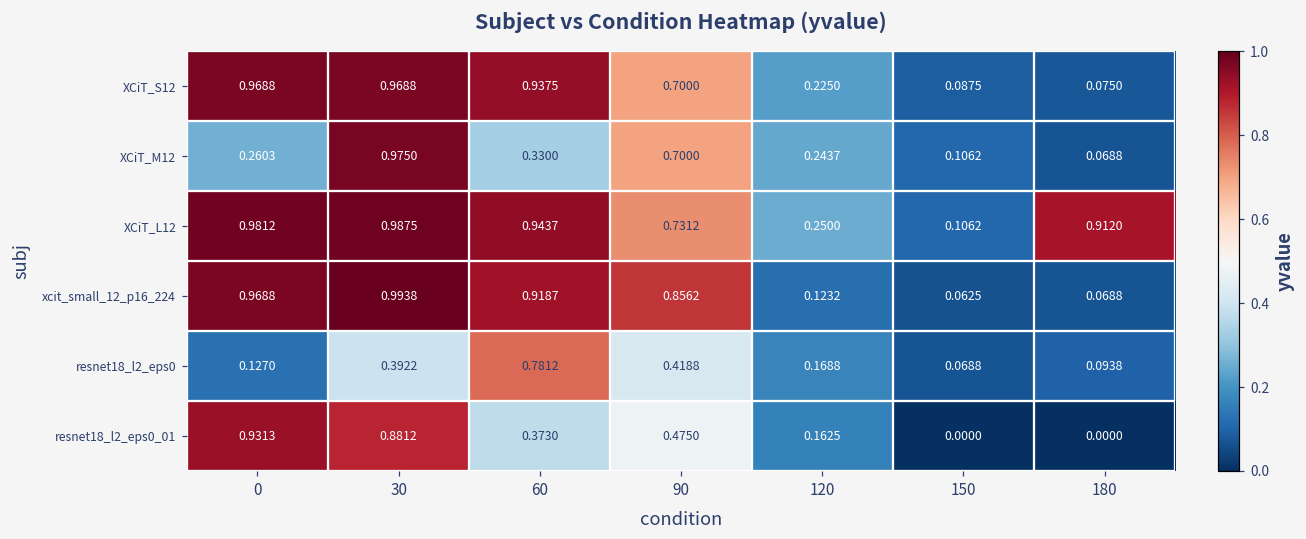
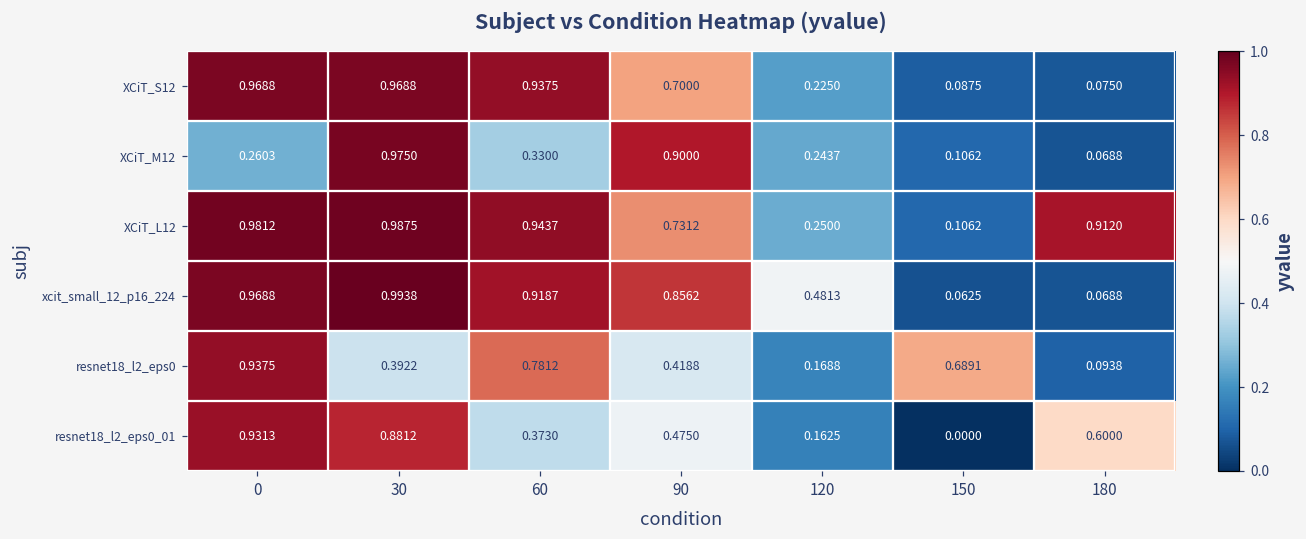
  {
    "XCiT_S12": {
      "0": 0.9688,
      "30": 0.9688,
      "60": 0.9375,
      "90": 0.7000,
      "120": 0.2250,
      "150": 0.0875,
      "180": 0.0750
    },
    "XCiT_M12": {
      "0": 0.2603,
      "30": 0.9750,
      "60": 0.3300,
-     "90": 0.7000,
+     "90": 0.9000,
      "120": 0.2437,
      "150": 0.1062,
      "180": 0.0688
    },
    "XCiT_L12": {
      "0": 0.9812,
      "30": 0.9875,
      "60": 0.9437,
      "90": 0.7312,
      "120": 0.2500,
      "150": 0.1062,
      "180": 0.9120
    },
    "xcit_small_12_p16_224": {
      "0": 0.9688,
      "30": 0.9938,
      "60": 0.9187,
      "90": 0.8562,
-     "120": 0.1232,
+     "120": 0.4813,
      "150": 0.0625,
      "180": 0.0688
    },
    "resnet18_l2_eps0": {
-     "0": 0.1270,
+     "0": 0.9375,
      "30": 0.3922,
      "60": 0.7812,
      "90": 0.4188,
      "120": 0.1688,
-     "150": 0.0688,
+     "150": 0.6891,
      "180": 0.0938
    },
    "resnet18_l2_eps0_01": {
      "0": 0.9313,
      "30": 0.8812,
      "60": 0.3730,
      "90": 0.4750,
      "120": 0.1625,
      "150": 0.0000,
-     "180": 0.0000
+     "180": 0.6000
    }
  }
